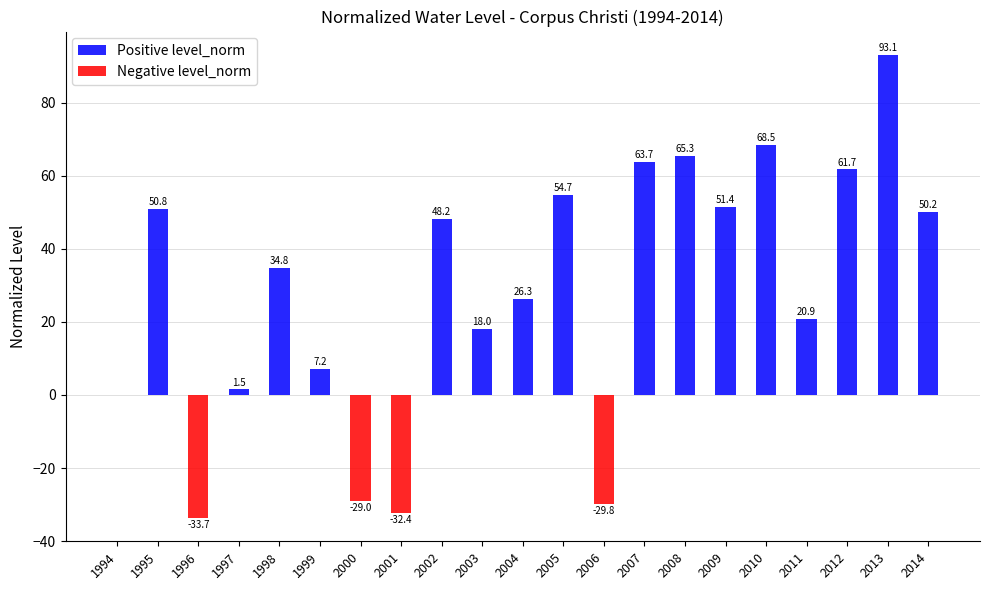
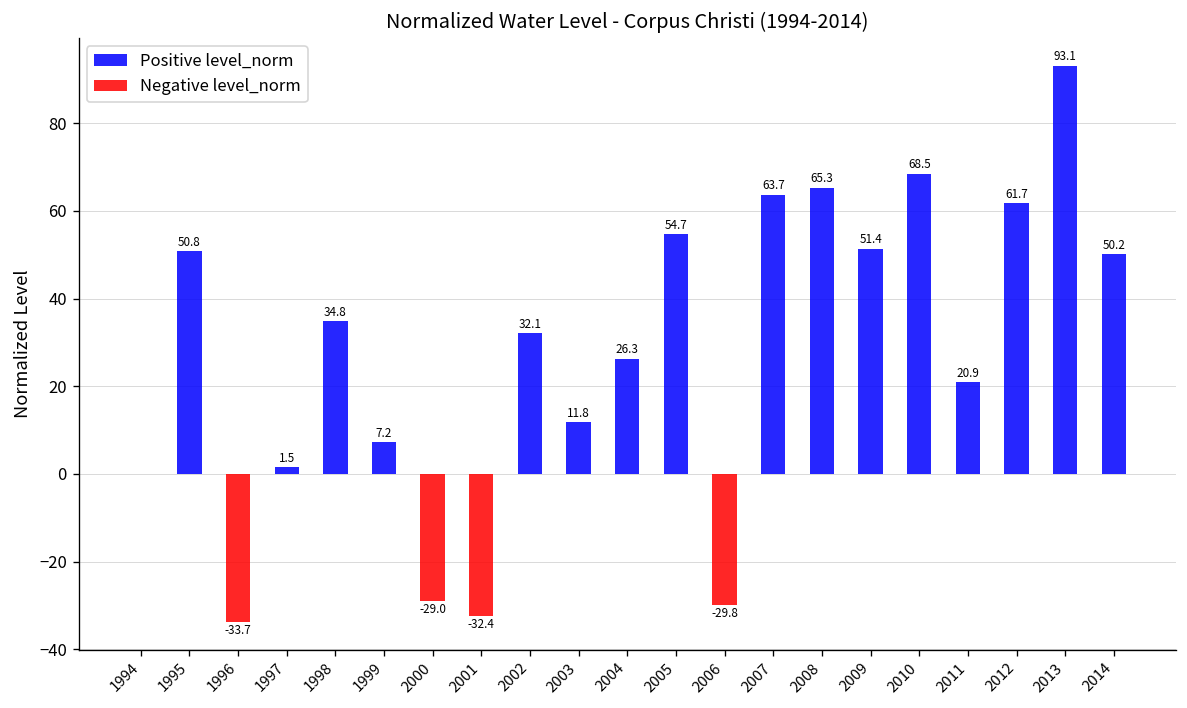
  {
    "Positive level_norm": {
      "1995": 50.8,
      "1997": 1.5,
      "1998": 34.8,
      "1999": 7.2,
-     "2002": 48.2,
-     "2003": 18.0,
+     "2002": 32.1,
+     "2003": 11.8,
      "2004": 26.3,
      "2005": 54.7,
      "2007": 63.7,
      "2008": 65.3,
      "2009": 51.4,
      "2010": 68.5,
      "2011": 20.9,
      "2012": 61.7,
      "2013": 93.1,
      "2014": 50.2
    },
    "Negative level_norm": {
      "1996": -33.7,
      "2000": -29.0,
      "2001": -32.4,
      "2006": -29.8
    }
  }
